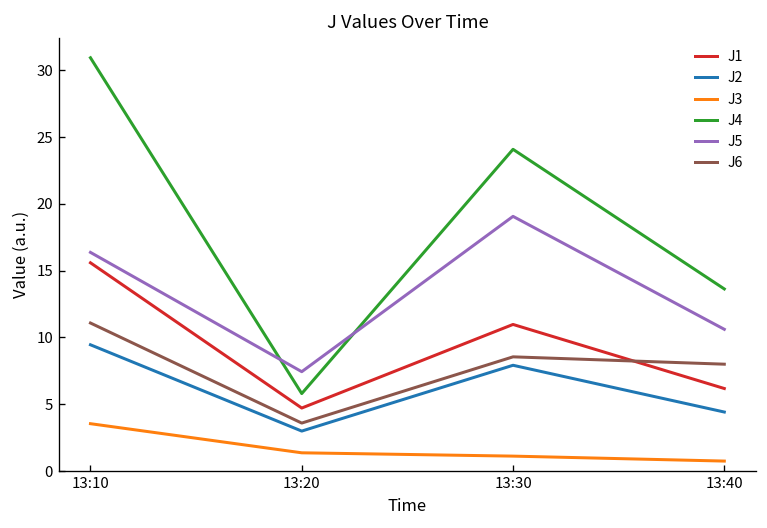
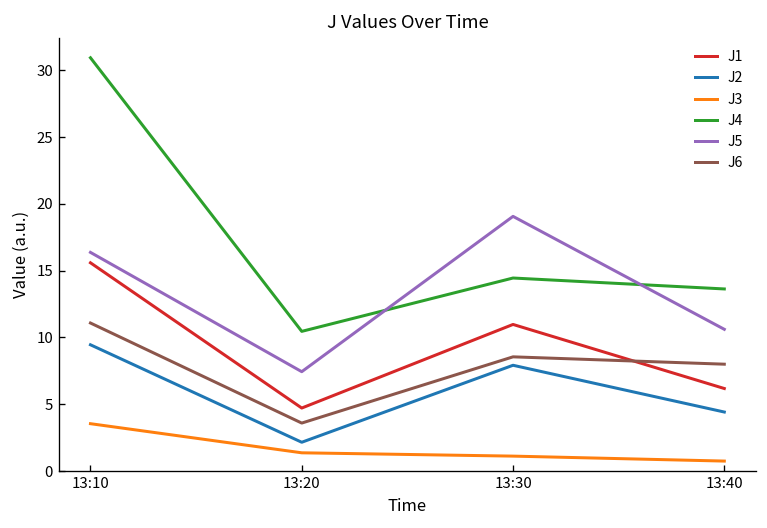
  {
    "J1": {
      "13:10": 15.6,
      "13:20": 4.7,
      "13:30": 11.0,
      "13:40": 6.2
    },
    "J2": {
      "13:10": 9.5,
-     "13:20": 3.0,
+     "13:20": 2.2,
      "13:30": 7.9,
      "13:40": 4.4
    },
    "J3": {
      "13:10": 3.5,
      "13:20": 1.4,
      "13:30": 1.1,
      "13:40": 0.8
    },
    "J4": {
      "13:10": 30.9,
-     "13:20": 5.8,
-     "13:30": 24.1,
+     "13:20": 10.5,
+     "13:30": 14.4,
      "13:40": 13.6
    },
    "J5": {
      "13:10": 16.4,
      "13:20": 7.4,
      "13:30": 19.1,
      "13:40": 10.6
    },
    "J6": {
      "13:10": 11.1,
      "13:20": 3.6,
      "13:30": 8.6,
      "13:40": 8.0
    }
  }
